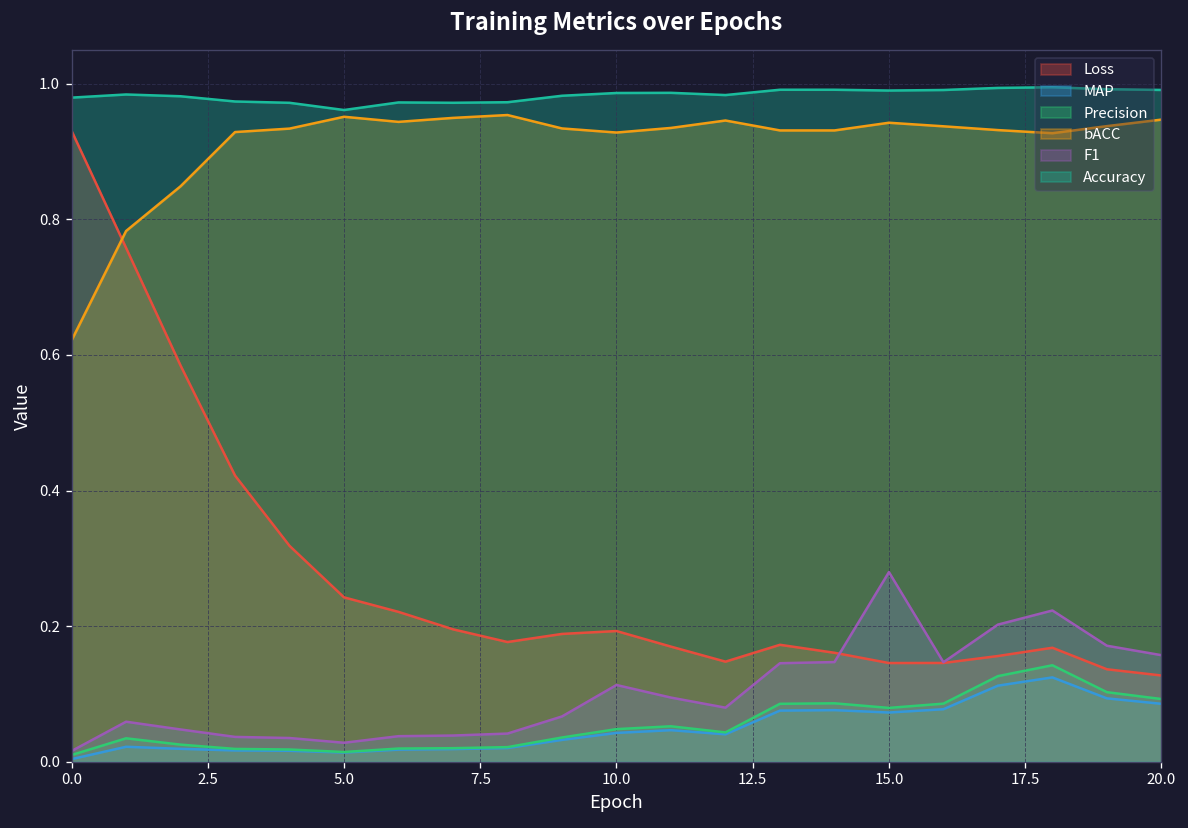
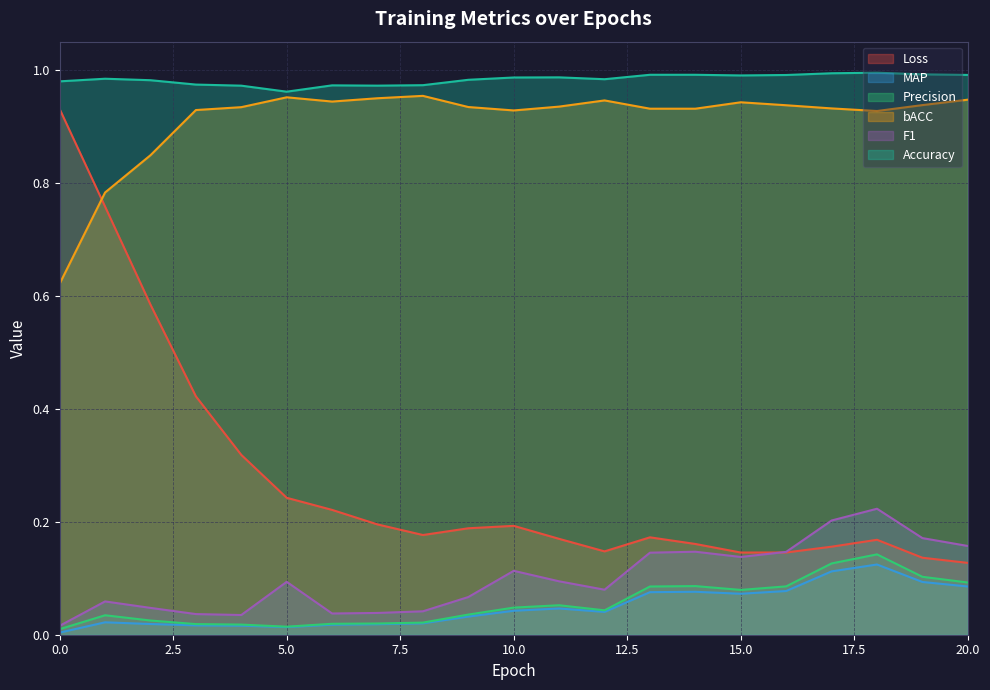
  {
    "F1": {
      "0.0": 0.02,
-     "5.0": 0.03,
+     "5.0": 0.09,
      "10.0": 0.11,
-     "15.0": 0.28,
+     "15.0": 0.14,
      "20.0": 0.16
    }
  }
